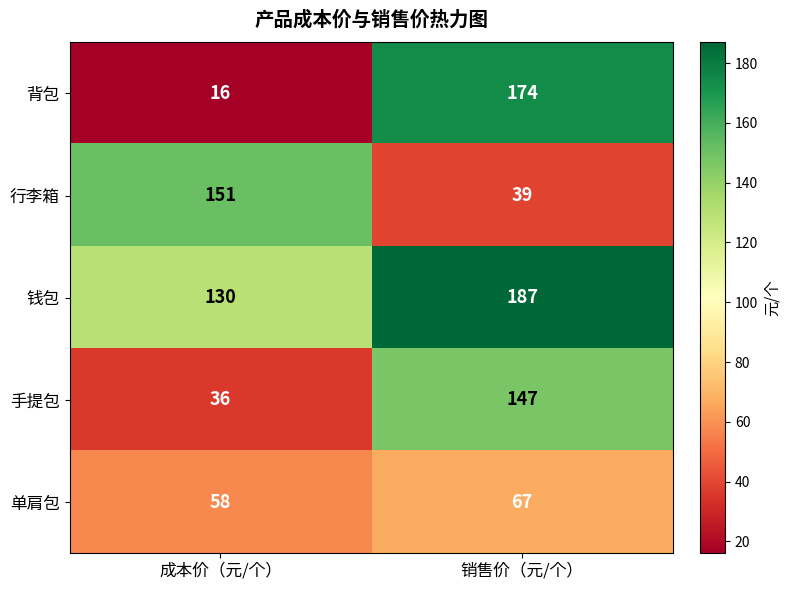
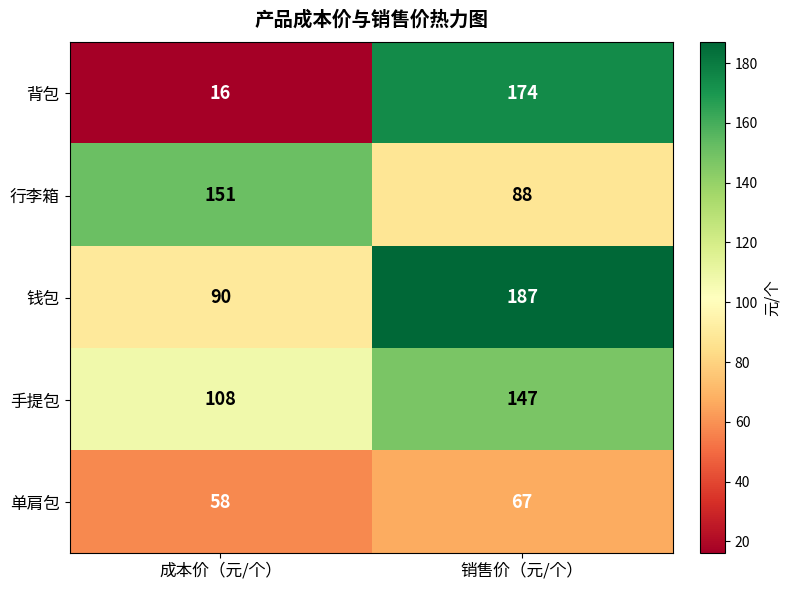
  {
    "背包": {
      "成本价（元/个）": 16,
      "销售价（元/个）": 174
    },
    "行李箱": {
      "成本价（元/个）": 151,
-     "销售价（元/个）": 39
+     "销售价（元/个）": 88
    },
    "钱包": {
-     "成本价（元/个）": 130,
+     "成本价（元/个）": 90,
      "销售价（元/个）": 187
    },
    "手提包": {
-     "成本价（元/个）": 36,
+     "成本价（元/个）": 108,
      "销售价（元/个）": 147
    },
    "单肩包": {
      "成本价（元/个）": 58,
      "销售价（元/个）": 67
    }
  }
